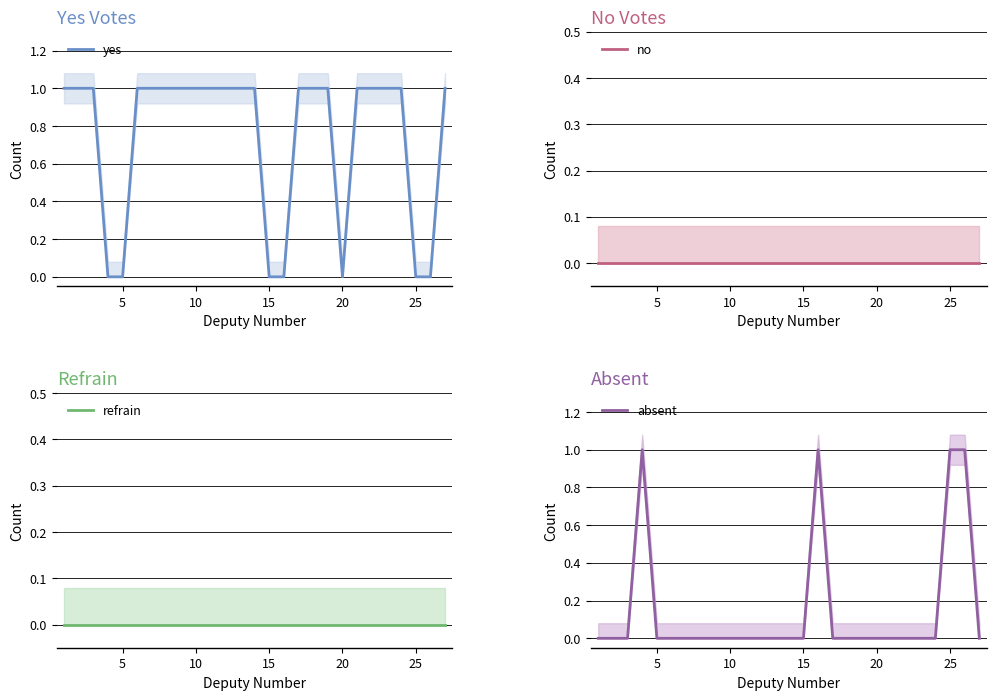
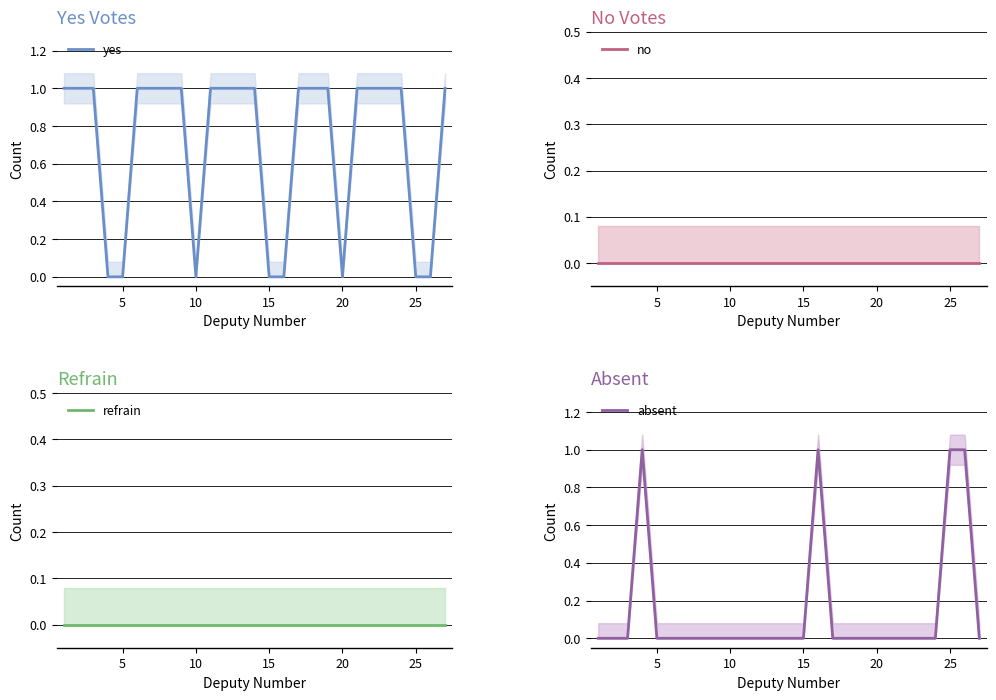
  {
    "Yes Votes": {
      "yes": {
        "5": 0,
-       "10": 1,
+       "10": 0,
        "15": 0,
        "20": 0,
        "25": 0
      }
    },
    "No Votes": {
      "no": {
        "5": 0.00,
        "10": 0.00,
        "15": 0.00,
        "20": 0.00,
        "25": 0.00
      }
    },
    "Refrain": {
      "refrain": {
        "5": 0.00,
        "10": 0.00,
        "15": 0.00,
        "20": 0.00,
        "25": 0.00
      }
    },
    "Absent": {
      "absent": {
        "5": 0.00,
        "10": 0.00,
        "15": 0.00,
        "20": 0.00,
        "25": 1.00
      }
    }
  }
